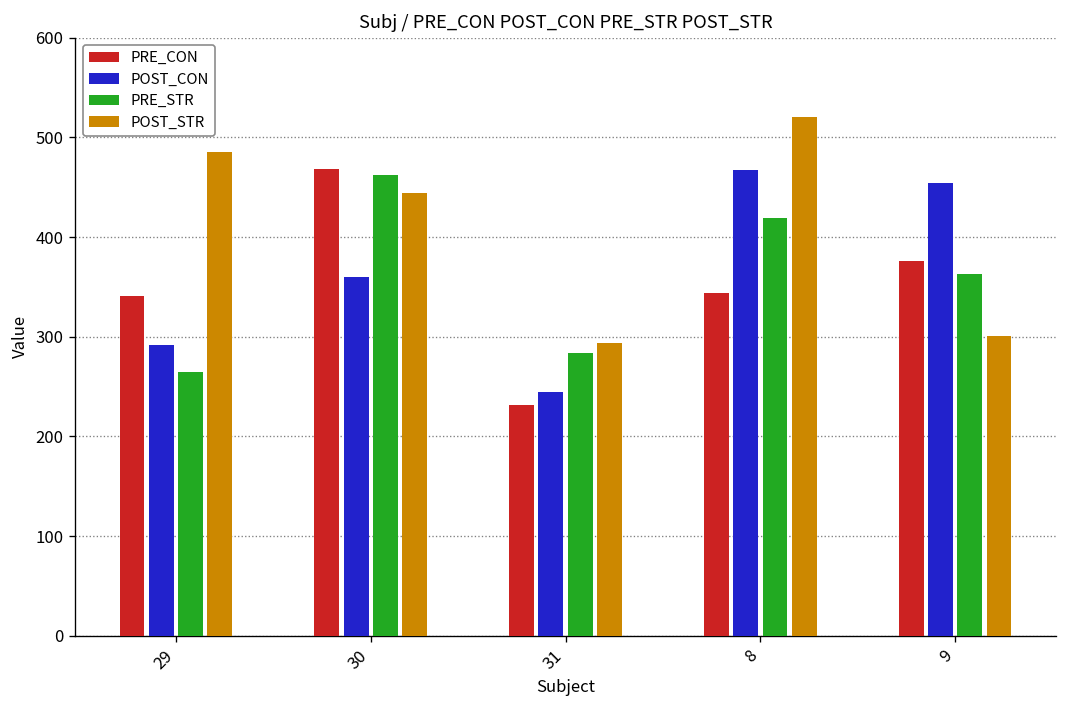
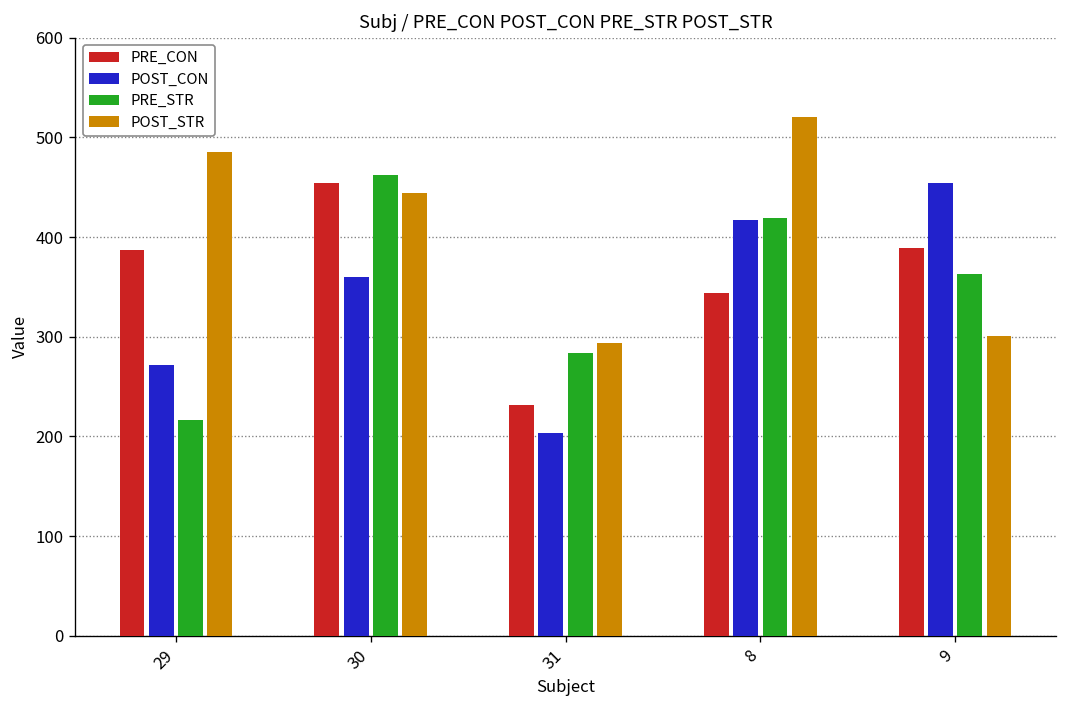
  {
    "PRE_CON": {
-     "29": 340,
-     "30": 470,
+     "29": 390,
+     "30": 450,
      "31": 230,
      "8": 340,
-     "9": 380
+     "9": 390
    },
    "POST_CON": {
-     "29": 290,
+     "29": 270,
      "30": 360,
-     "31": 240,
-     "8": 470,
+     "31": 200,
+     "8": 420,
      "9": 450
    },
    "PRE_STR": {
-     "29": 260,
+     "29": 220,
      "30": 460,
      "31": 280,
      "8": 420,
      "9": 360
    },
    "POST_STR": {
      "29": 490,
      "30": 440,
      "31": 290,
      "8": 520,
      "9": 300
    }
  }
